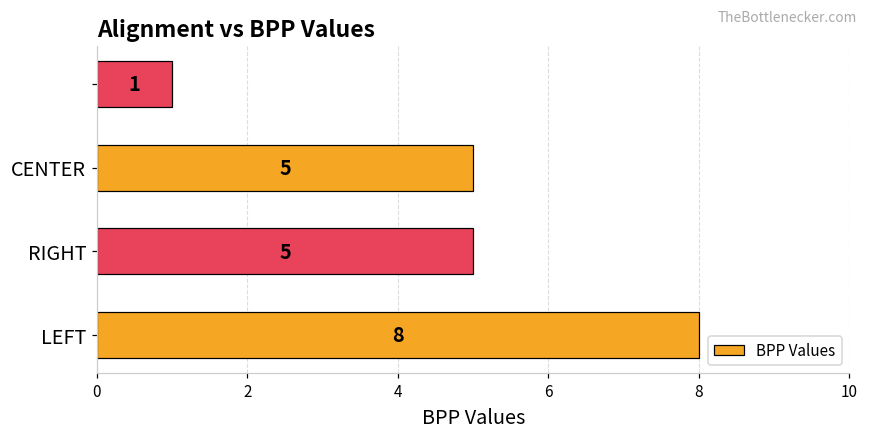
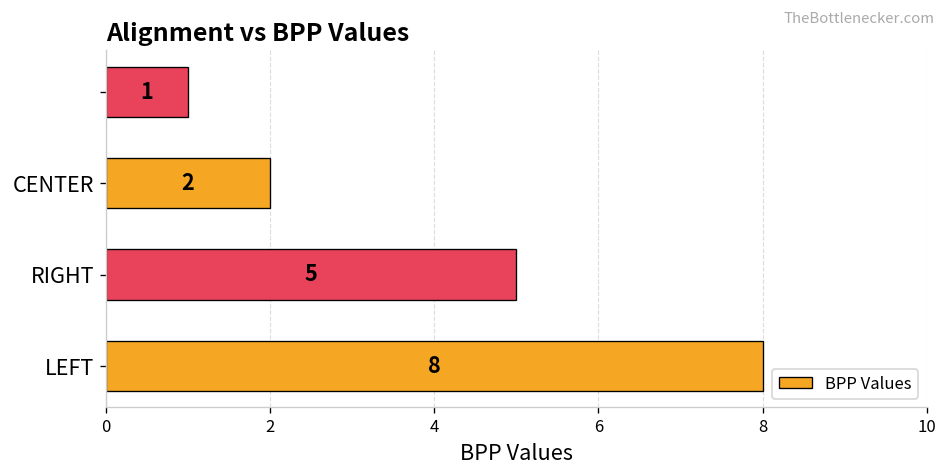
  {
-   "CENTER": 5,
+   "CENTER": 2,
    "RIGHT": 5,
    "LEFT": 8
  }
